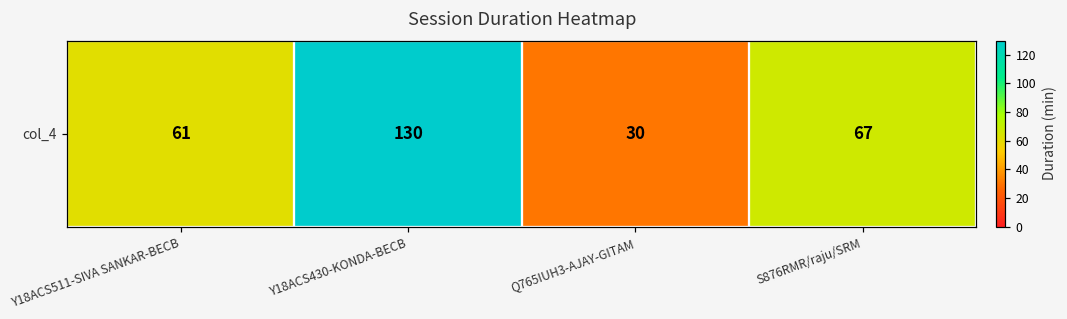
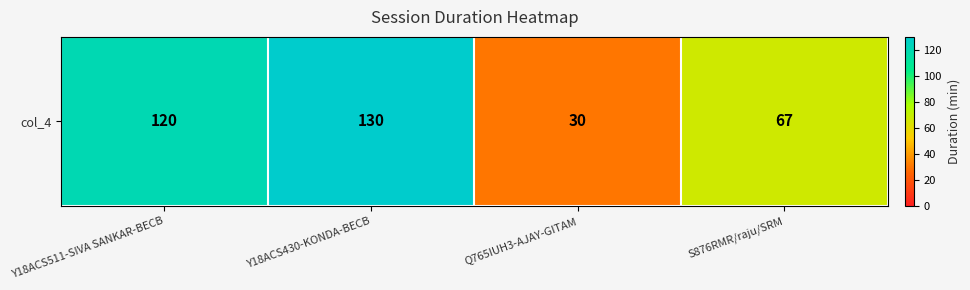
  {
    "col_4": {
-     "Y18ACS511-SIVA SANKAR-BECB": 61,
+     "Y18ACS511-SIVA SANKAR-BECB": 120,
      "Y18ACS430-KONDA-BECB": 130,
      "Q765IUH3-AJAY-GITAM": 30,
      "S876RMR/raju/SRM": 67
    }
  }
